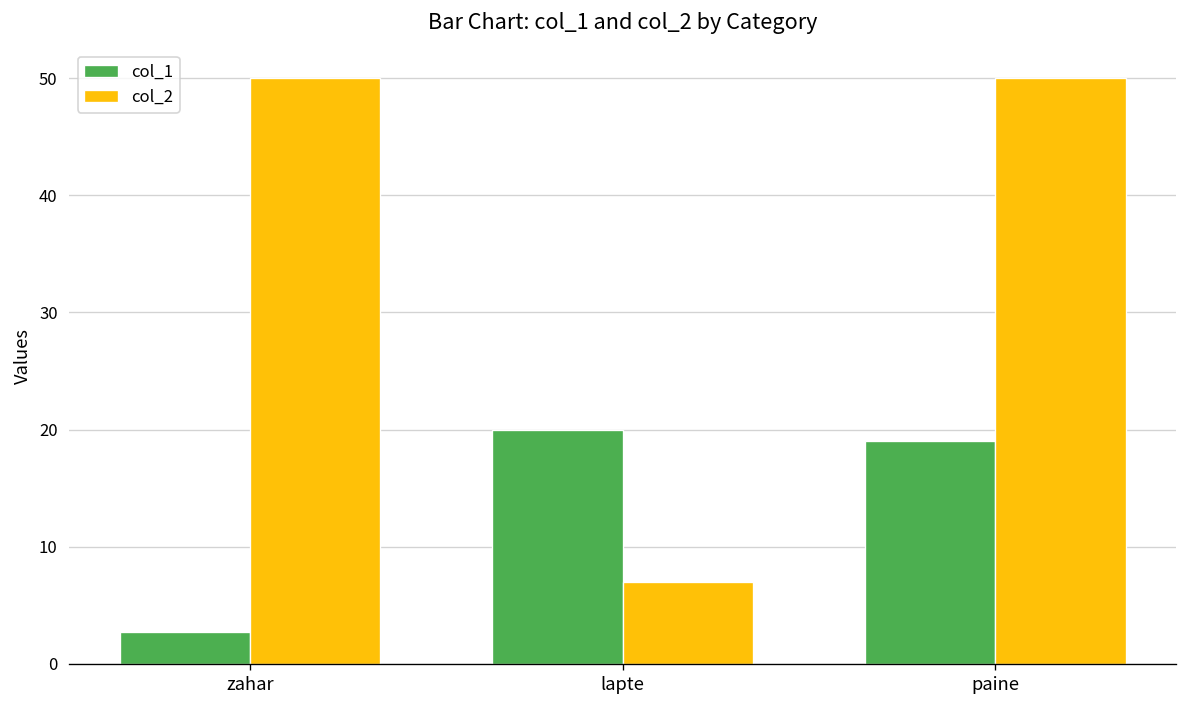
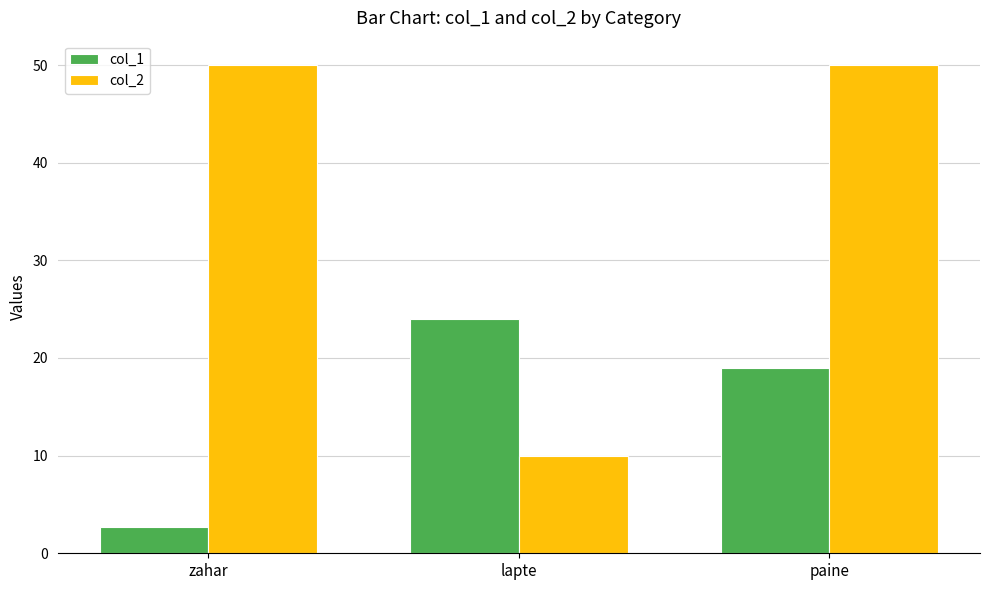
  {
    "col_1": {
      "zahar": 3,
-     "lapte": 20,
+     "lapte": 24,
      "paine": 19
    },
    "col_2": {
      "zahar": 50,
-     "lapte": 7,
+     "lapte": 10,
      "paine": 50
    }
  }
